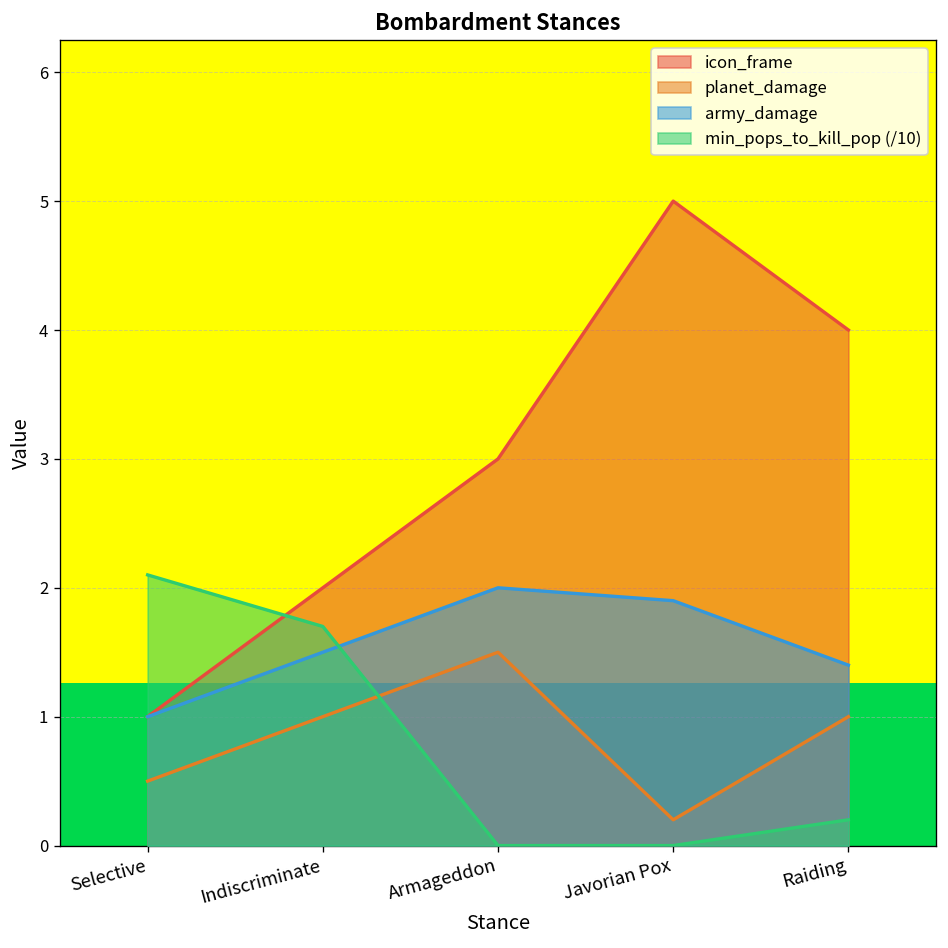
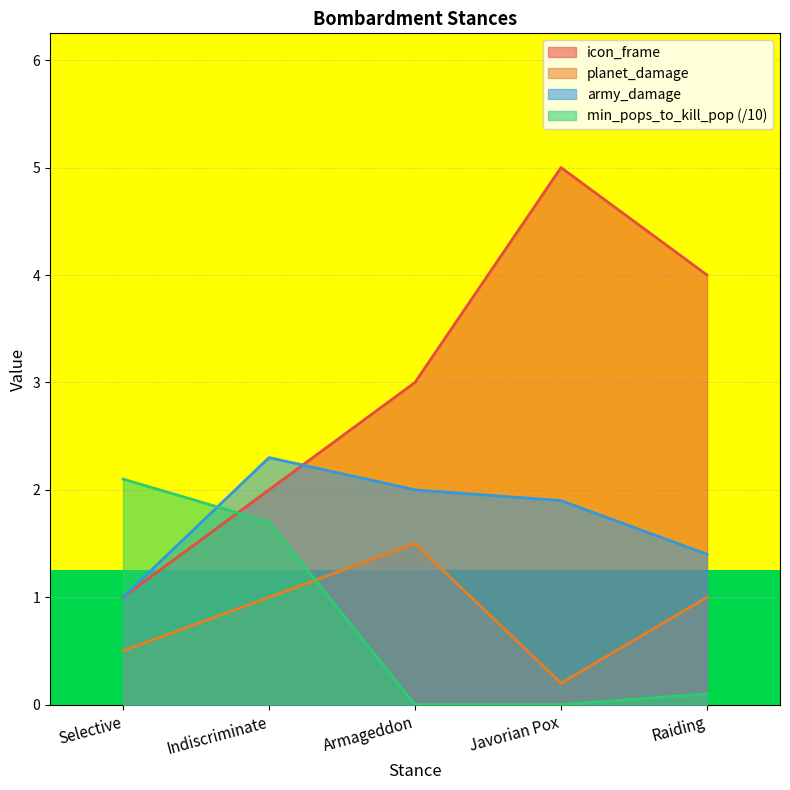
  {
    "army_damage": {
-     "Indiscriminate": 1.5,
+     "Indiscriminate": 2.3,
      "Armageddon": 2.0,
      "Javorian Pox": 1.9,
      "Raiding": 1.4
    },
    "min_pops_to_kill_pop (/10)": {
      "Selective": 2.10,
      "Indiscriminate": 1.70,
      "Armageddon": 0.00,
      "Javorian Pox": 0.00,
-     "Raiding": 0.20
+     "Raiding": 0.10
    }
  }
